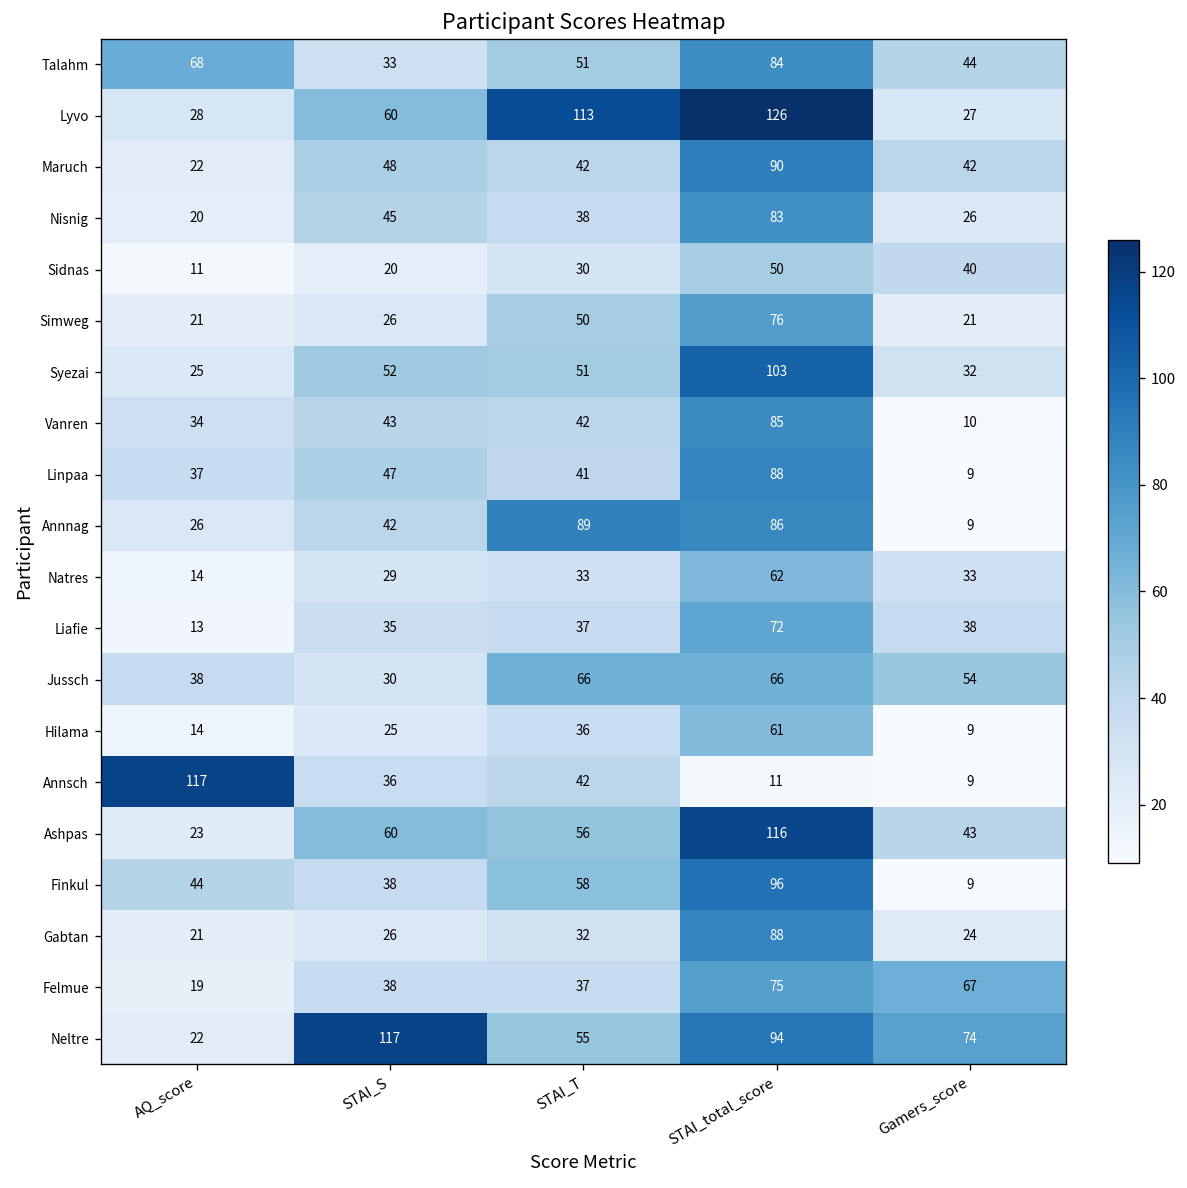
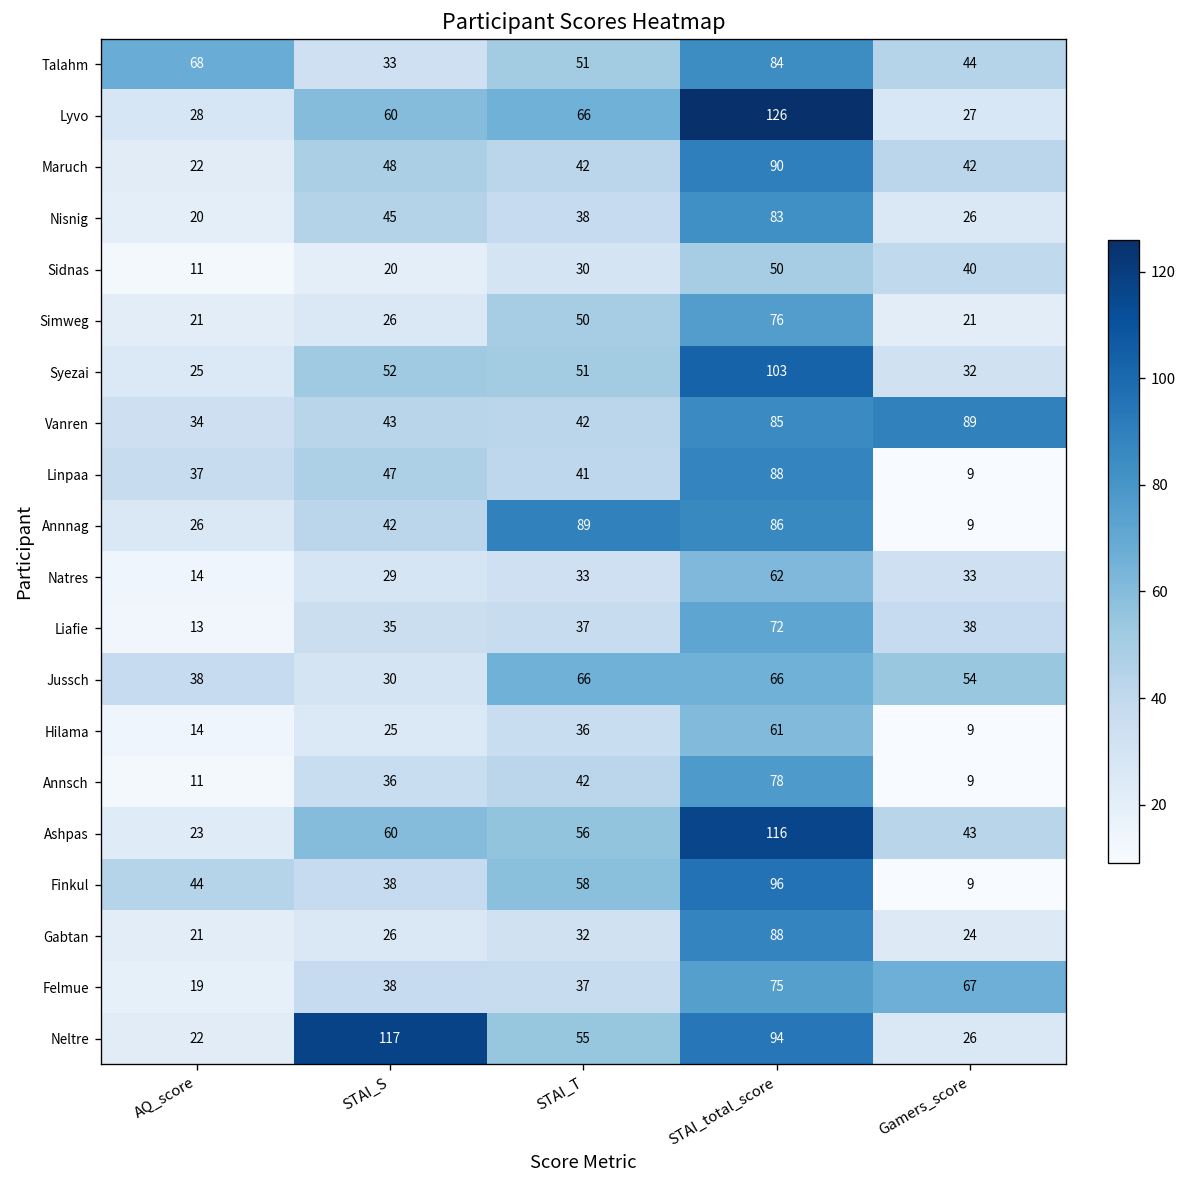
  {
    "Talahm": {
      "AQ_score": 68,
      "STAI_S": 33,
      "STAI_T": 51,
      "STAI_total_score": 84,
      "Gamers_score": 44
    },
    "Lyvo": {
      "AQ_score": 28,
      "STAI_S": 60,
-     "STAI_T": 113,
+     "STAI_T": 66,
      "STAI_total_score": 126,
      "Gamers_score": 27
    },
    "Maruch": {
      "AQ_score": 22,
      "STAI_S": 48,
      "STAI_T": 42,
      "STAI_total_score": 90,
      "Gamers_score": 42
    },
    "Nisnig": {
      "AQ_score": 20,
      "STAI_S": 45,
      "STAI_T": 38,
      "STAI_total_score": 83,
      "Gamers_score": 26
    },
    "Sidnas": {
      "AQ_score": 11,
      "STAI_S": 20,
      "STAI_T": 30,
      "STAI_total_score": 50,
      "Gamers_score": 40
    },
    "Simweg": {
      "AQ_score": 21,
      "STAI_S": 26,
      "STAI_T": 50,
      "STAI_total_score": 76,
      "Gamers_score": 21
    },
    "Syezai": {
      "AQ_score": 25,
      "STAI_S": 52,
      "STAI_T": 51,
      "STAI_total_score": 103,
      "Gamers_score": 32
    },
    "Vanren": {
      "AQ_score": 34,
      "STAI_S": 43,
      "STAI_T": 42,
      "STAI_total_score": 85,
-     "Gamers_score": 10
+     "Gamers_score": 89
    },
    "Linpaa": {
      "AQ_score": 37,
      "STAI_S": 47,
      "STAI_T": 41,
      "STAI_total_score": 88,
      "Gamers_score": 9
    },
    "Annnag": {
      "AQ_score": 26,
      "STAI_S": 42,
      "STAI_T": 89,
      "STAI_total_score": 86,
      "Gamers_score": 9
    },
    "Natres": {
      "AQ_score": 14,
      "STAI_S": 29,
      "STAI_T": 33,
      "STAI_total_score": 62,
      "Gamers_score": 33
    },
    "Liafie": {
      "AQ_score": 13,
      "STAI_S": 35,
      "STAI_T": 37,
      "STAI_total_score": 72,
      "Gamers_score": 38
    },
    "Jussch": {
      "AQ_score": 38,
      "STAI_S": 30,
      "STAI_T": 66,
      "STAI_total_score": 66,
      "Gamers_score": 54
    },
    "Hilama": {
      "AQ_score": 14,
      "STAI_S": 25,
      "STAI_T": 36,
      "STAI_total_score": 61,
      "Gamers_score": 9
    },
    "Annsch": {
-     "AQ_score": 117,
+     "AQ_score": 11,
      "STAI_S": 36,
      "STAI_T": 42,
-     "STAI_total_score": 11,
+     "STAI_total_score": 78,
      "Gamers_score": 9
    },
    "Ashpas": {
      "AQ_score": 23,
      "STAI_S": 60,
      "STAI_T": 56,
      "STAI_total_score": 116,
      "Gamers_score": 43
    },
    "Finkul": {
      "AQ_score": 44,
      "STAI_S": 38,
      "STAI_T": 58,
      "STAI_total_score": 96,
      "Gamers_score": 9
    },
    "Gabtan": {
      "AQ_score": 21,
      "STAI_S": 26,
      "STAI_T": 32,
      "STAI_total_score": 88,
      "Gamers_score": 24
    },
    "Felmue": {
      "AQ_score": 19,
      "STAI_S": 38,
      "STAI_T": 37,
      "STAI_total_score": 75,
      "Gamers_score": 67
    },
    "Neltre": {
      "AQ_score": 22,
      "STAI_S": 117,
      "STAI_T": 55,
      "STAI_total_score": 94,
-     "Gamers_score": 74
+     "Gamers_score": 26
    }
  }
